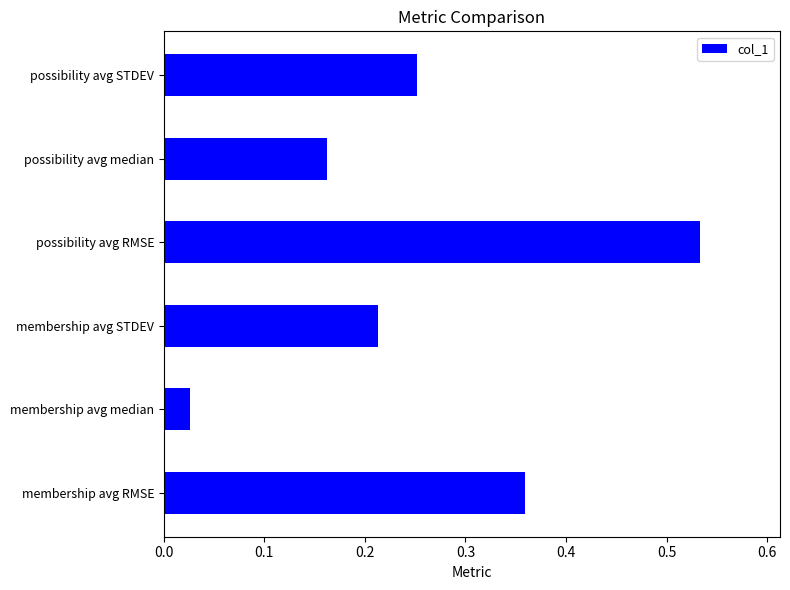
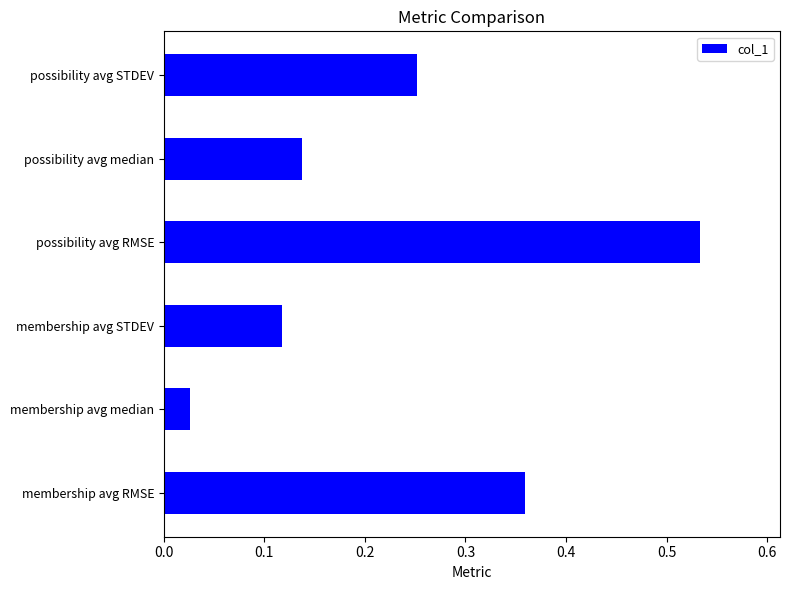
  {
    "possibility avg STDEV": 0.252,
-   "possibility avg median": 0.162,
+   "possibility avg median": 0.138,
    "possibility avg RMSE": 0.533,
-   "membership avg STDEV": 0.213,
+   "membership avg STDEV": 0.117,
    "membership avg median": 0.026,
    "membership avg RMSE": 0.359
  }
